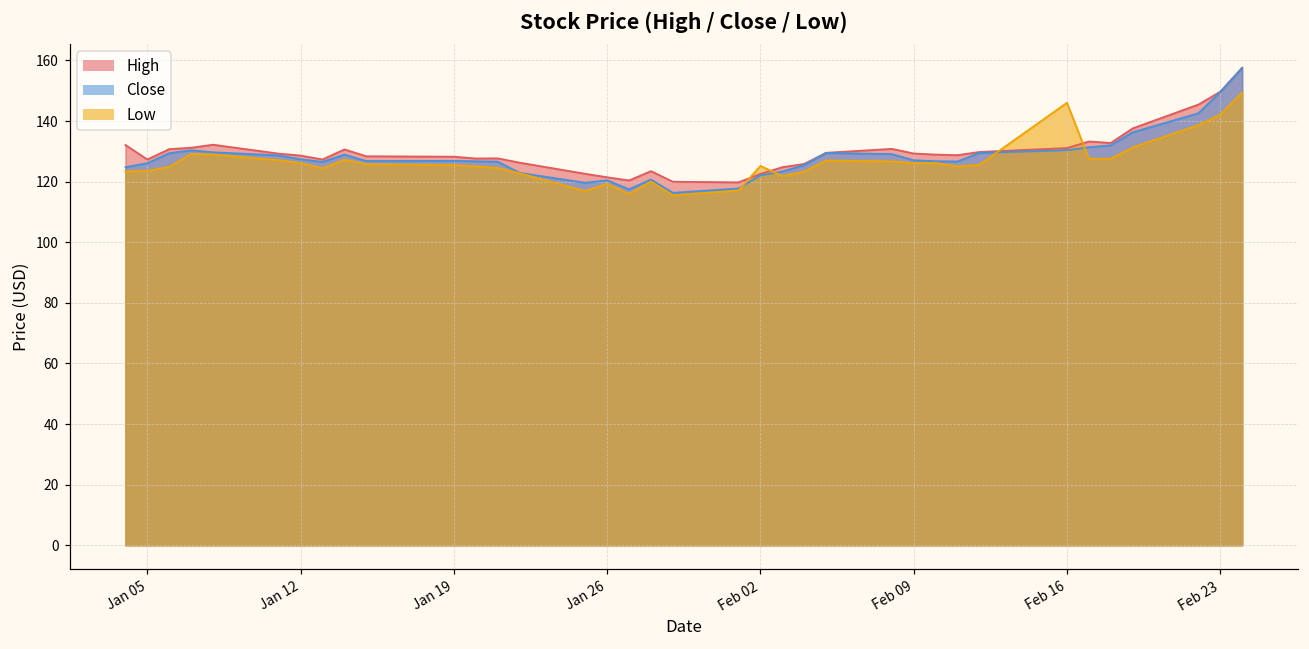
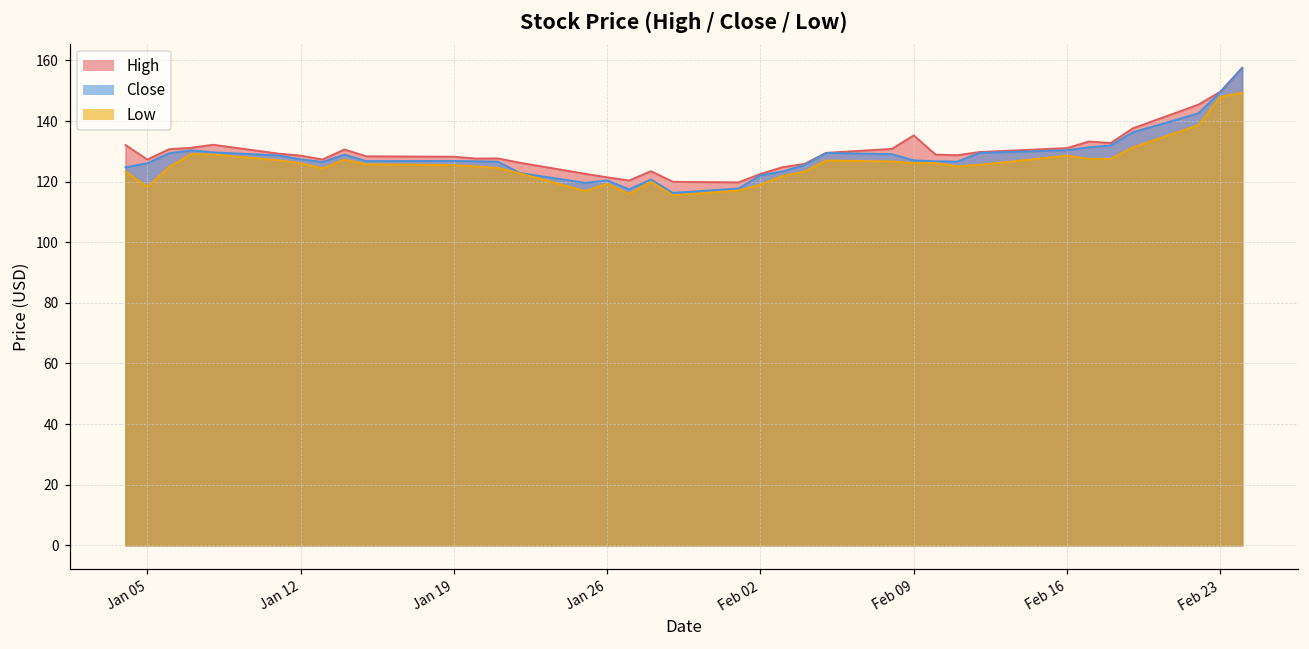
  {
    "High": {
      "Jan 05": 127,
      "Jan 12": 129,
      "Jan 19": 128,
      "Jan 26": 121,
-     "Feb 09": 129
+     "Feb 09": 135
    },
    "Close": {
      "Jan 05": 126,
      "Jan 12": 127,
      "Jan 19": 127,
      "Jan 26": 120,
      "Feb 09": 127
    },
    "Low": {
-     "Jan 05": 124,
+     "Jan 05": 118,
      "Jan 12": 126,
      "Jan 19": 125,
      "Jan 26": 119,
-     "Feb 02": 125,
+     "Feb 02": 119,
      "Feb 09": 126,
-     "Feb 16": 146,
-     "Feb 23": 142
+     "Feb 16": 129,
+     "Feb 23": 148
    }
  }
